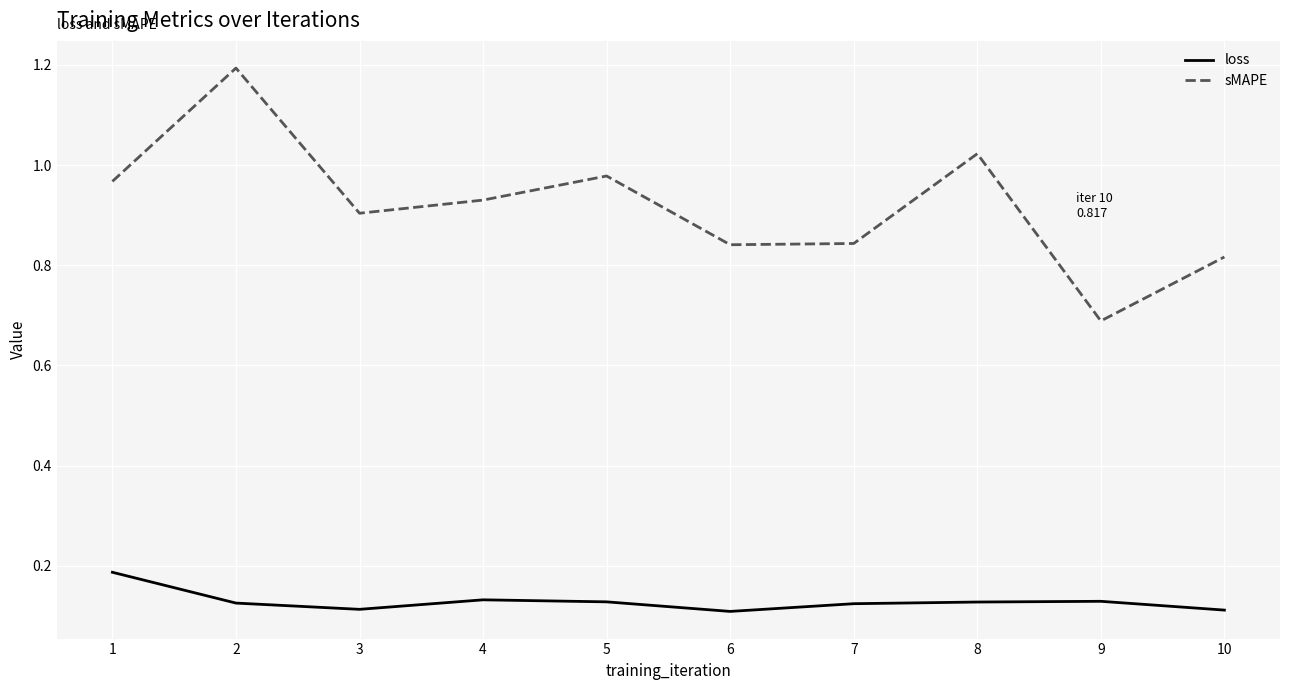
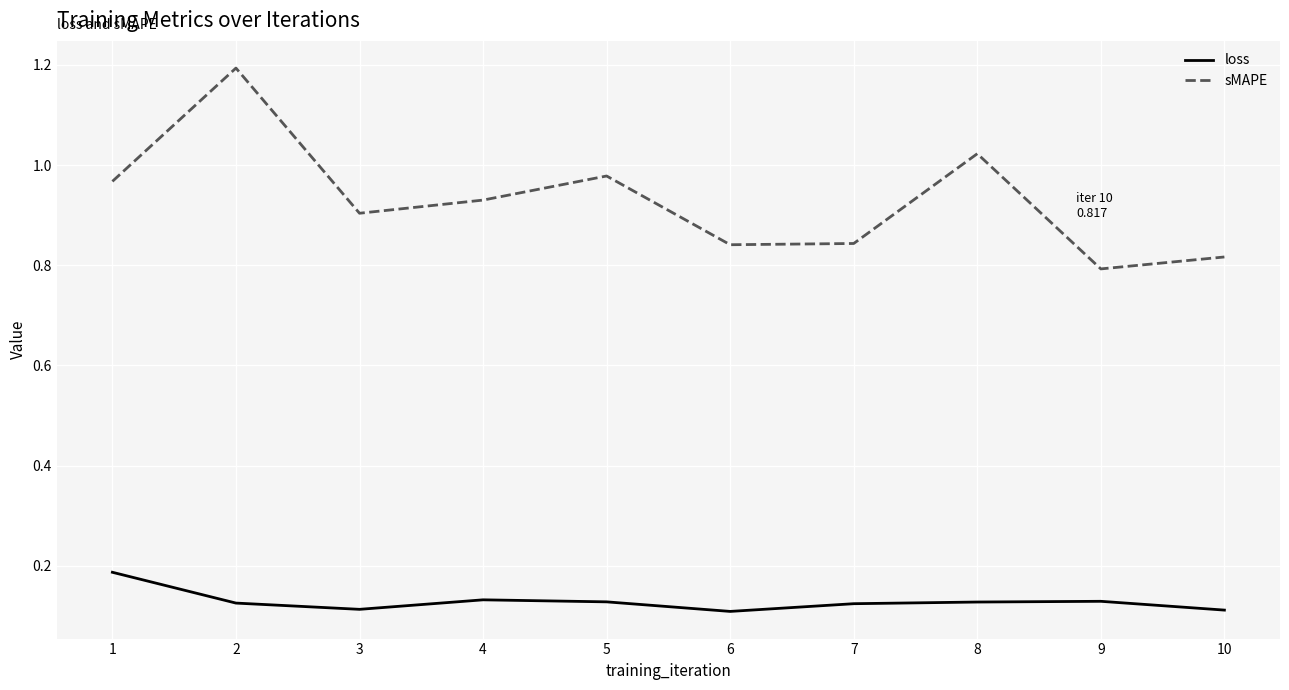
  {
    "loss": {
      "1": 0.19,
      "2": 0.13,
      "3": 0.11,
      "4": 0.13,
      "5": 0.13,
      "6": 0.11,
      "7": 0.12,
      "8": 0.13,
      "9": 0.13,
      "10": 0.11
    },
    "sMAPE": {
      "1": 0.97,
      "2": 1.19,
      "3": 0.90,
      "4": 0.93,
      "5": 0.98,
      "6": 0.84,
      "7": 0.84,
      "8": 1.02,
-     "9": 0.69,
+     "9": 0.79,
      "10": 0.82
    }
  }
